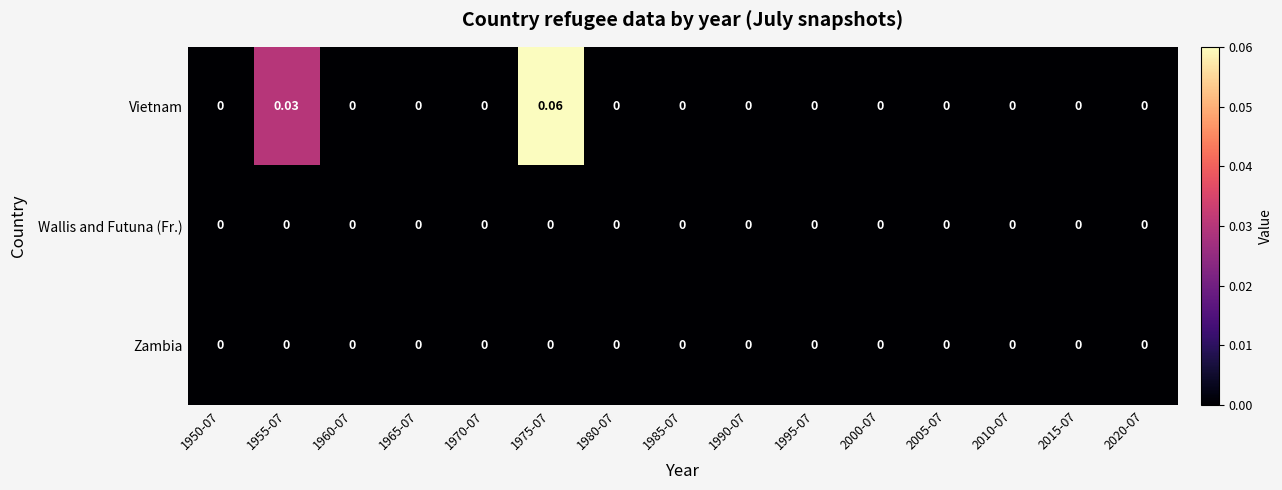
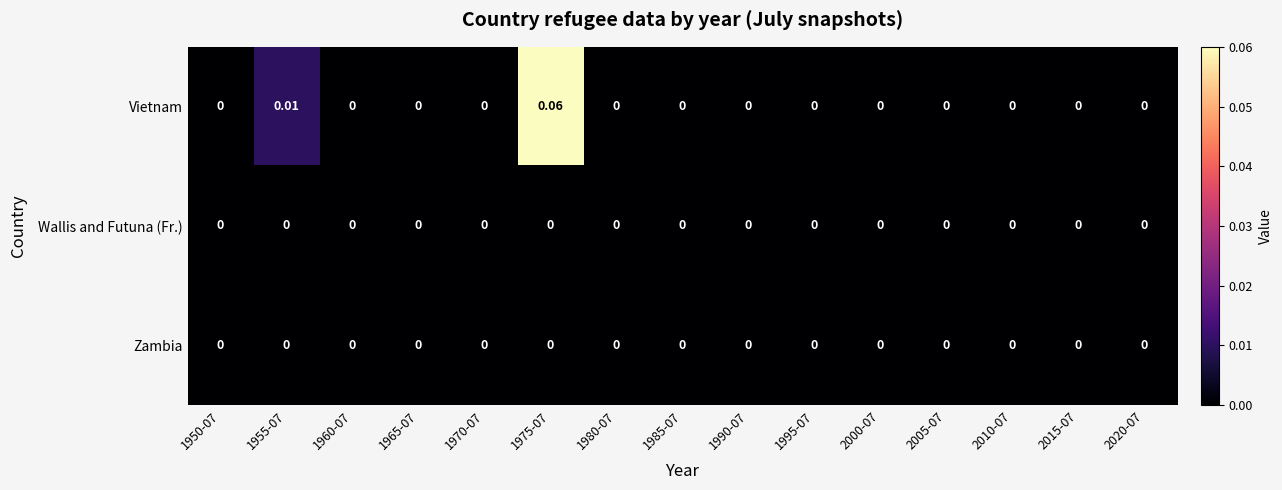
  {
    "Vietnam": {
      "1950-07": 0,
-     "1955-07": 0.03,
+     "1955-07": 0.01,
      "1960-07": 0,
      "1965-07": 0,
      "1970-07": 0,
      "1975-07": 0.06,
      "1980-07": 0,
      "1985-07": 0,
      "1990-07": 0,
      "1995-07": 0,
      "2000-07": 0,
      "2005-07": 0,
      "2010-07": 0,
      "2015-07": 0,
      "2020-07": 0
    },
    "Wallis and Futuna (Fr.)": {
      "1950-07": 0,
      "1955-07": 0,
      "1960-07": 0,
      "1965-07": 0,
      "1970-07": 0,
      "1975-07": 0,
      "1980-07": 0,
      "1985-07": 0,
      "1990-07": 0,
      "1995-07": 0,
      "2000-07": 0,
      "2005-07": 0,
      "2010-07": 0,
      "2015-07": 0,
      "2020-07": 0
    },
    "Zambia": {
      "1950-07": 0,
      "1955-07": 0,
      "1960-07": 0,
      "1965-07": 0,
      "1970-07": 0,
      "1975-07": 0,
      "1980-07": 0,
      "1985-07": 0,
      "1990-07": 0,
      "1995-07": 0,
      "2000-07": 0,
      "2005-07": 0,
      "2010-07": 0,
      "2015-07": 0,
      "2020-07": 0
    }
  }
